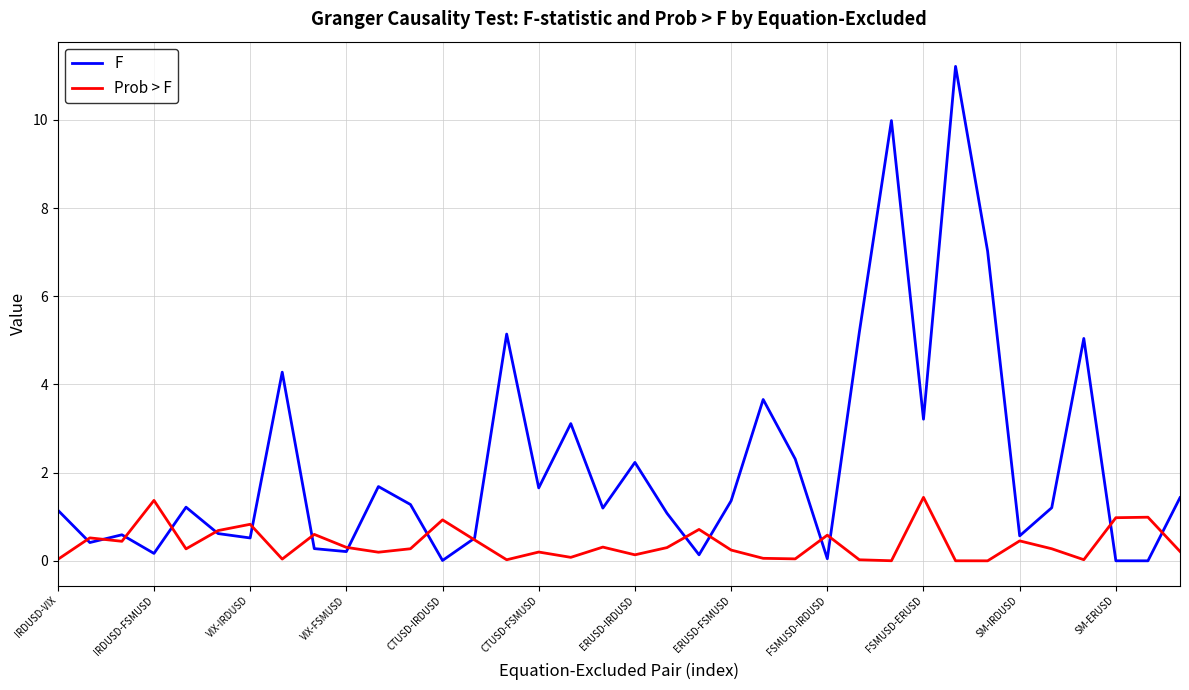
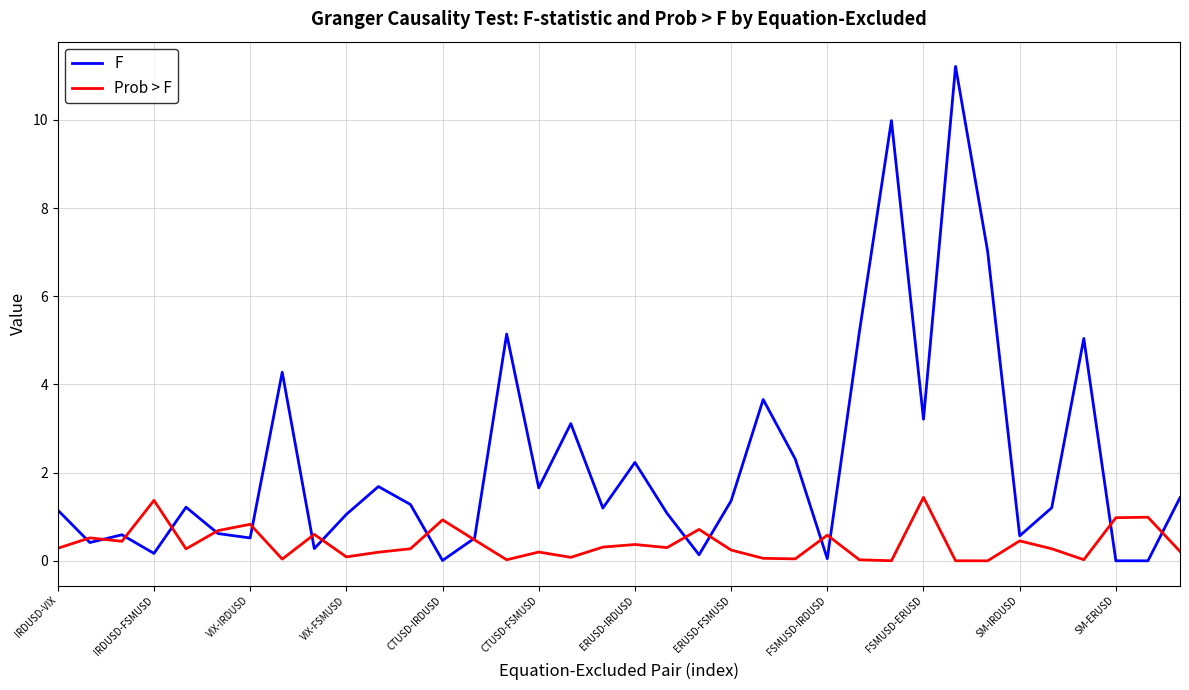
  {
    "F": {
      "IRDUSD-VIX": 1.2,
      "IRDUSD-FSMUSD": 0.2,
      "VIX-IRDUSD": 0.5,
-     "VIX-FSMUSD": 0.2,
+     "VIX-FSMUSD": 1.1,
      "CTUSD-IRDUSD": 0.0,
      "CTUSD-FSMUSD": 1.7,
      "ERUSD-IRDUSD": 2.2,
      "ERUSD-FSMUSD": 1.4,
      "FSMUSD-IRDUSD": 0.0,
      "FSMUSD-ERUSD": 3.2,
      "SM-IRDUSD": 0.6,
      "SM-ERUSD": 0.0
    },
    "Prob > F": {
-     "IRDUSD-VIX": 0.0,
+     "IRDUSD-VIX": 0.3,
      "IRDUSD-FSMUSD": 1.4,
      "VIX-IRDUSD": 0.8,
-     "VIX-FSMUSD": 0.3,
+     "VIX-FSMUSD": 0.1,
      "CTUSD-IRDUSD": 0.9,
      "CTUSD-FSMUSD": 0.2,
-     "ERUSD-IRDUSD": 0.1,
+     "ERUSD-IRDUSD": 0.4,
      "ERUSD-FSMUSD": 0.2,
      "FSMUSD-IRDUSD": 0.6,
      "FSMUSD-ERUSD": 1.4,
      "SM-IRDUSD": 0.5,
      "SM-ERUSD": 1.0
    }
  }
